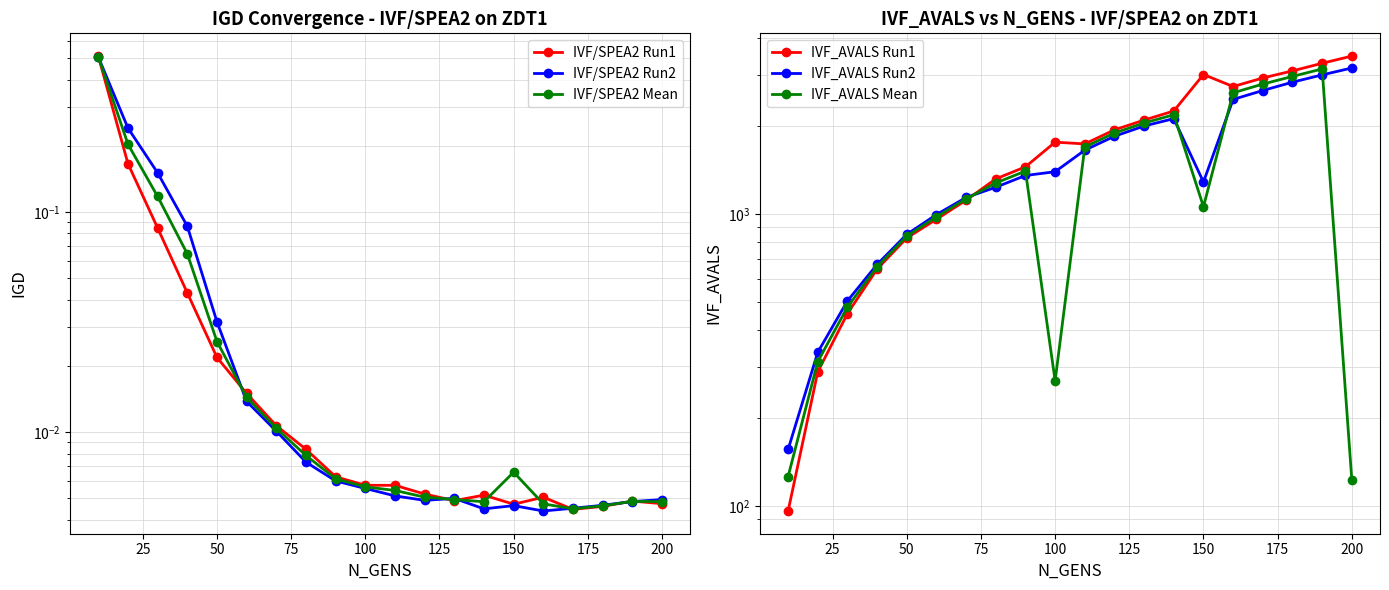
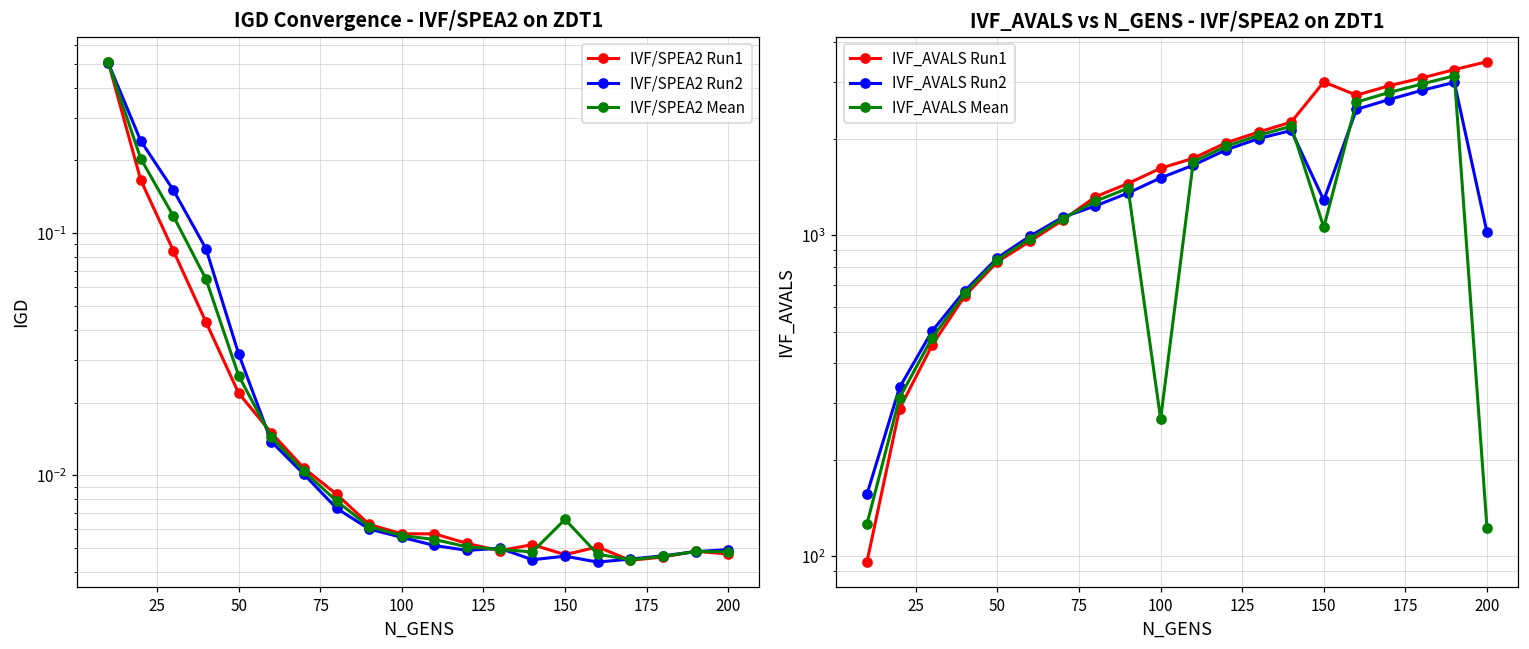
  {
    "IGD Convergence - IVF/SPEA2 on ZDT1": {
      "IVF/SPEA2 Run1": {
        "50": 0.022
      },
      "IVF/SPEA2 Run2": {
        "50": 0.032
      },
      "IVF/SPEA2 Mean": {
        "50": 0.026,
        "150": 0.0066
      }
    },
    "IVF_AVALS vs N_GENS - IVF/SPEA2 on ZDT1": {
      "IVF_AVALS Run1": {
-       "100": 1800,
+       "100": 1600,
        "150": 3000,
        "200": 3500
      },
      "IVF_AVALS Run2": {
-       "100": 1400,
+       "100": 1500,
        "150": 1300,
-       "200": 3200
+       "200": 1020
      },
      "IVF_AVALS Mean": {
        "100": 270,
        "150": 1060,
        "200": 123
      }
    }
  }
